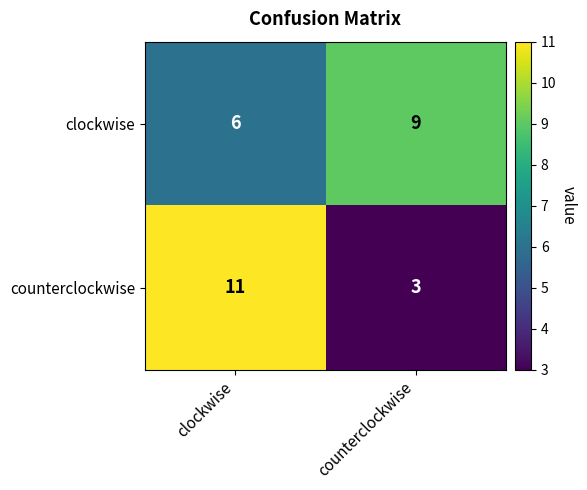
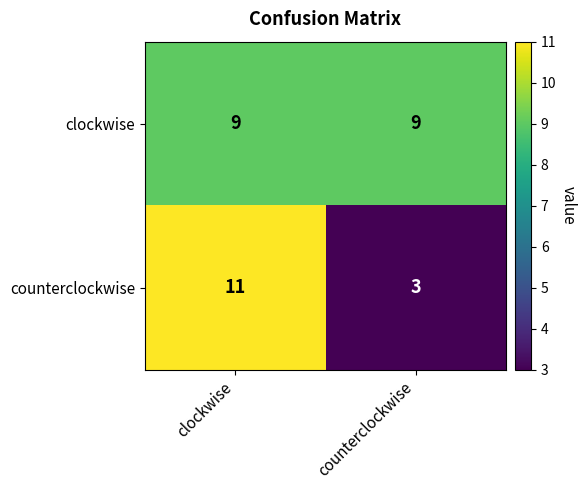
  {
    "clockwise": {
-     "clockwise": 6,
+     "clockwise": 9,
      "counterclockwise": 9
    },
    "counterclockwise": {
      "clockwise": 11,
      "counterclockwise": 3
    }
  }
